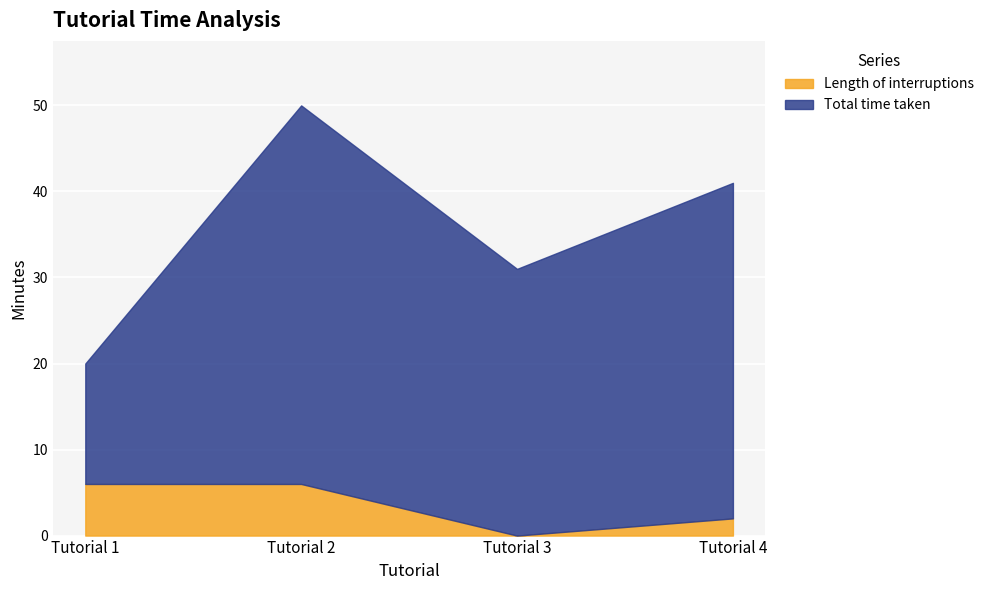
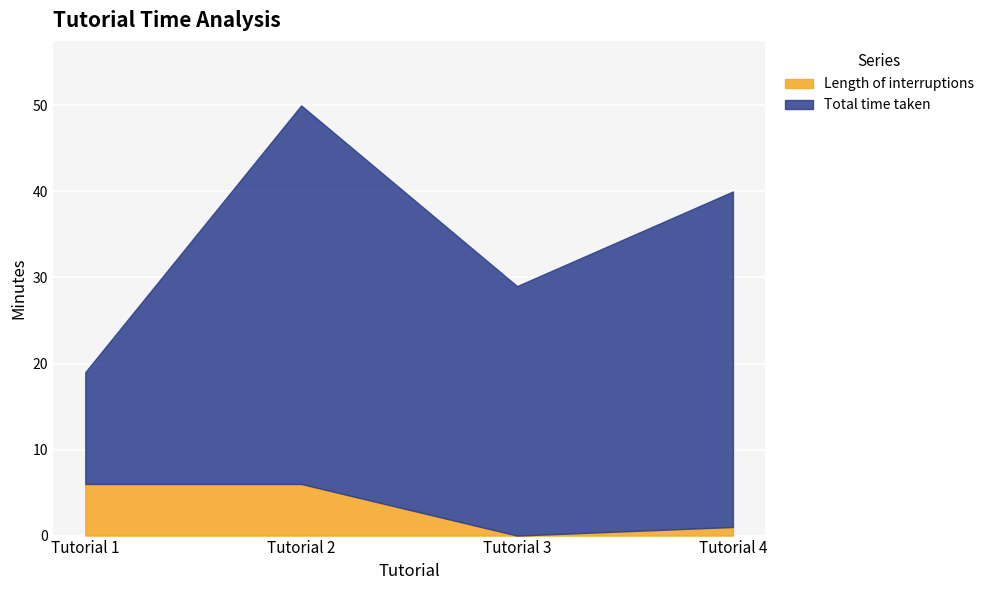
  {
    "Length of interruptions": {
      "Tutorial 1": 6,
      "Tutorial 2": 6,
      "Tutorial 3": 0,
-     "Tutorial 4": 2
+     "Tutorial 4": 1
    },
    "Total time taken": {
-     "Tutorial 1": 14,
+     "Tutorial 1": 13,
      "Tutorial 2": 44,
-     "Tutorial 3": 31,
+     "Tutorial 3": 29,
      "Tutorial 4": 39
    }
  }
